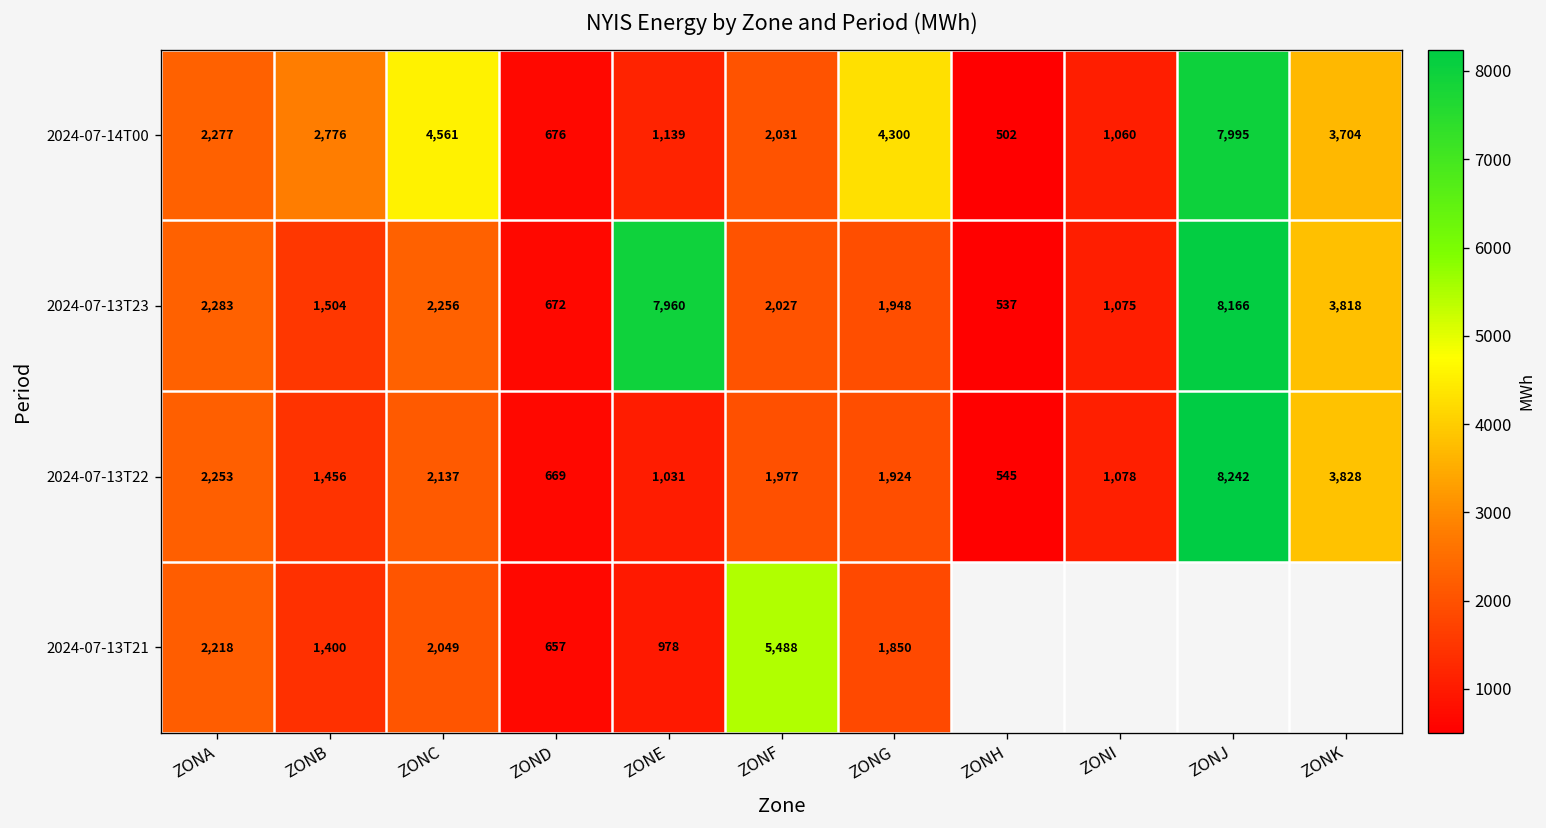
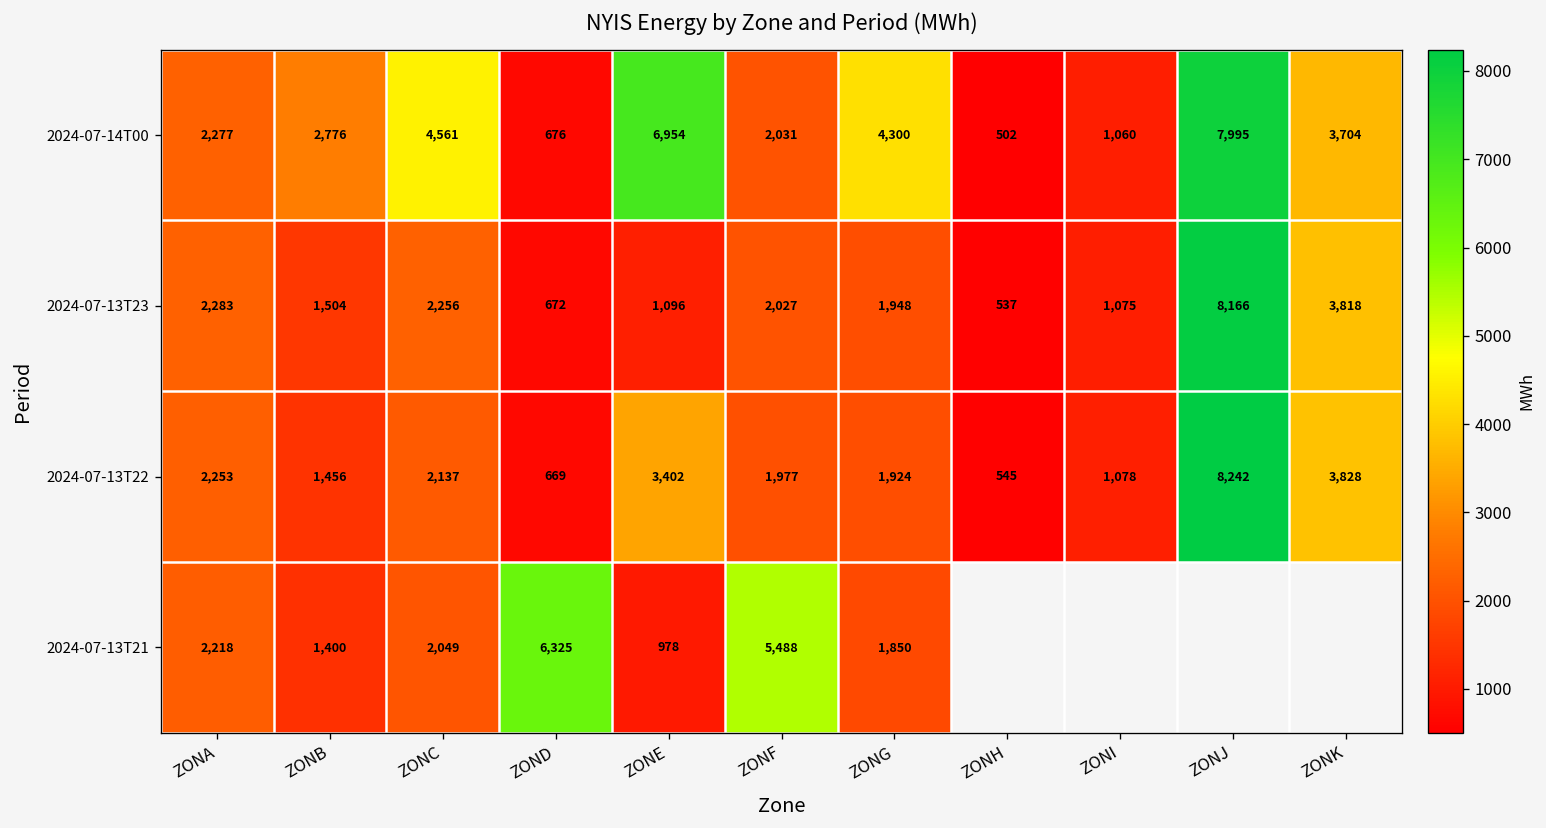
  {
    "2024-07-14T00": {
      "ZONA": "2,277",
      "ZONB": "2,776",
      "ZONC": "4,561",
      "ZOND": "676",
-     "ZONE": "1,139",
+     "ZONE": "6,954",
      "ZONF": "2,031",
      "ZONG": "4,300",
      "ZONH": "502",
      "ZONI": "1,060",
      "ZONJ": "7,995",
      "ZONK": "3,704"
    },
    "2024-07-13T23": {
      "ZONA": "2,283",
      "ZONB": "1,504",
      "ZONC": "2,256",
      "ZOND": "672",
-     "ZONE": "7,960",
+     "ZONE": "1,096",
      "ZONF": "2,027",
      "ZONG": "1,948",
      "ZONH": "537",
      "ZONI": "1,075",
      "ZONJ": "8,166",
      "ZONK": "3,818"
    },
    "2024-07-13T22": {
      "ZONA": "2,253",
      "ZONB": "1,456",
      "ZONC": "2,137",
      "ZOND": "669",
-     "ZONE": "1,031",
+     "ZONE": "3,402",
      "ZONF": "1,977",
      "ZONG": "1,924",
      "ZONH": "545",
      "ZONI": "1,078",
      "ZONJ": "8,242",
      "ZONK": "3,828"
    },
    "2024-07-13T21": {
      "ZONA": "2,218",
      "ZONB": "1,400",
      "ZONC": "2,049",
-     "ZOND": "657",
+     "ZOND": "6,325",
      "ZONE": "978",
      "ZONF": "5,488",
      "ZONG": "1,850"
    }
  }
